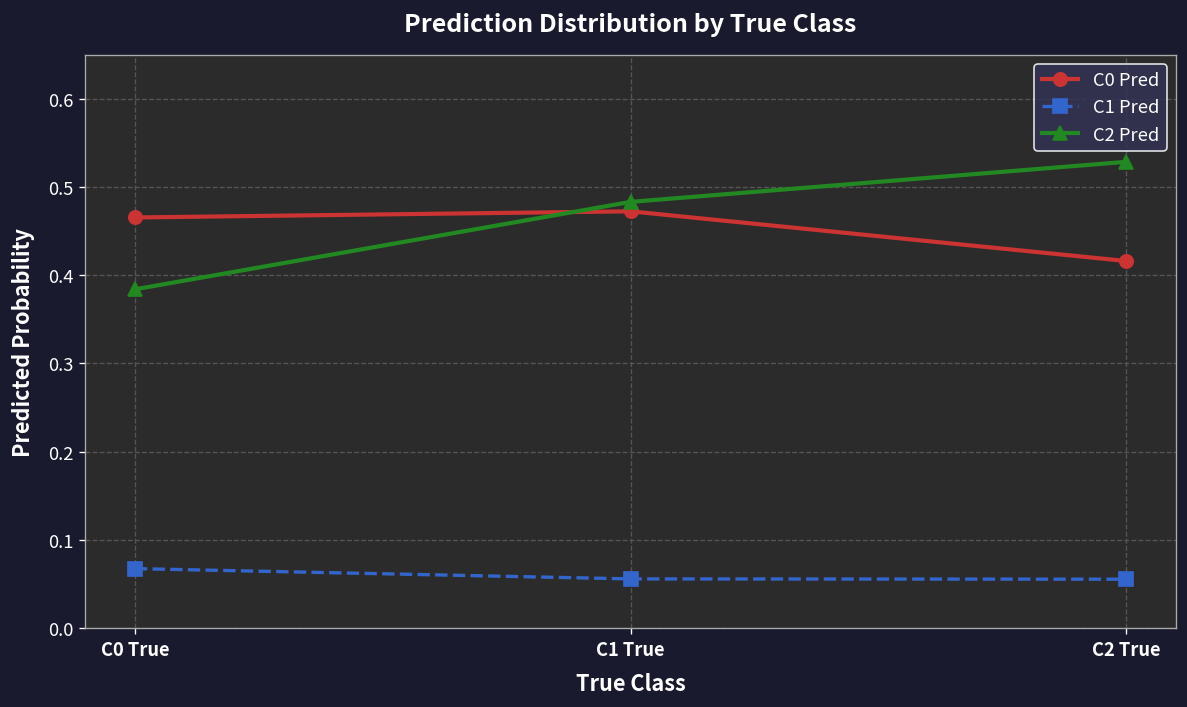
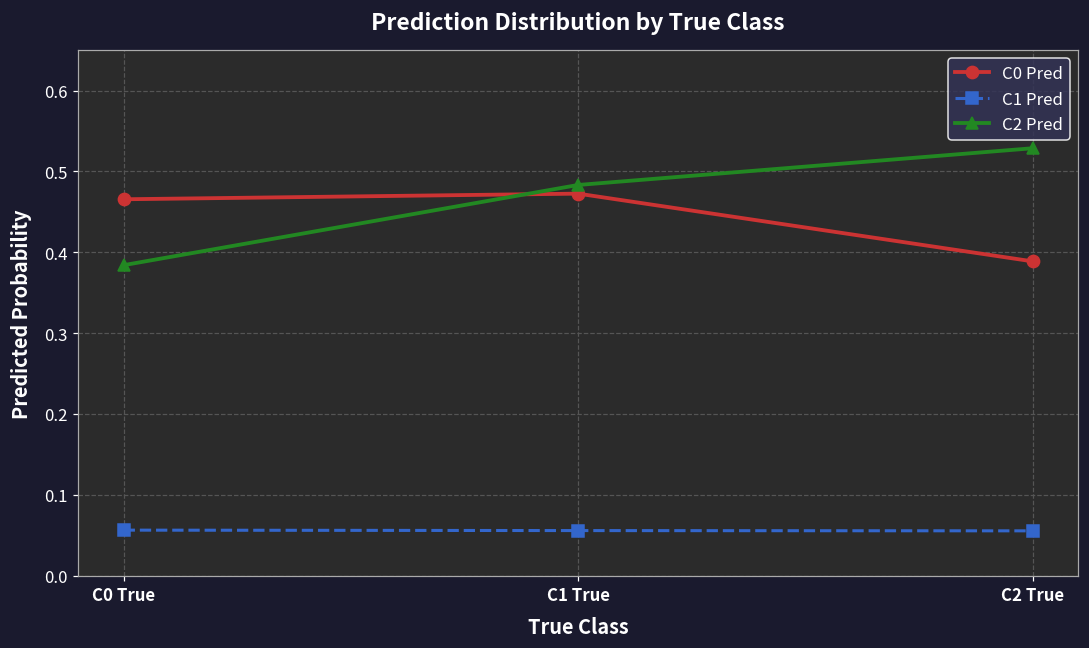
  {
    "C0 Pred": {
      "C0 True": 0.47,
      "C1 True": 0.47,
-     "C2 True": 0.42
+     "C2 True": 0.39
    },
    "C1 Pred": {
-     "C0 True": 0.07,
+     "C0 True": 0.06,
      "C1 True": 0.06,
      "C2 True": 0.06
    },
    "C2 Pred": {
      "C0 True": 0.38,
      "C1 True": 0.48,
      "C2 True": 0.53
    }
  }
